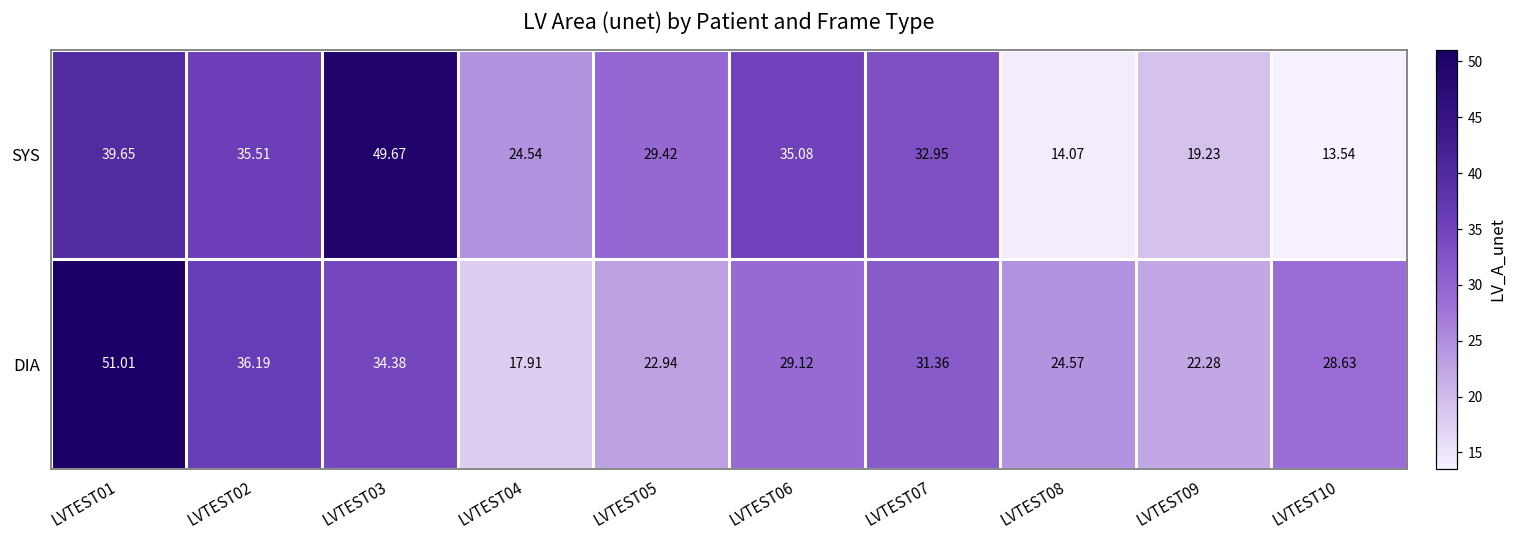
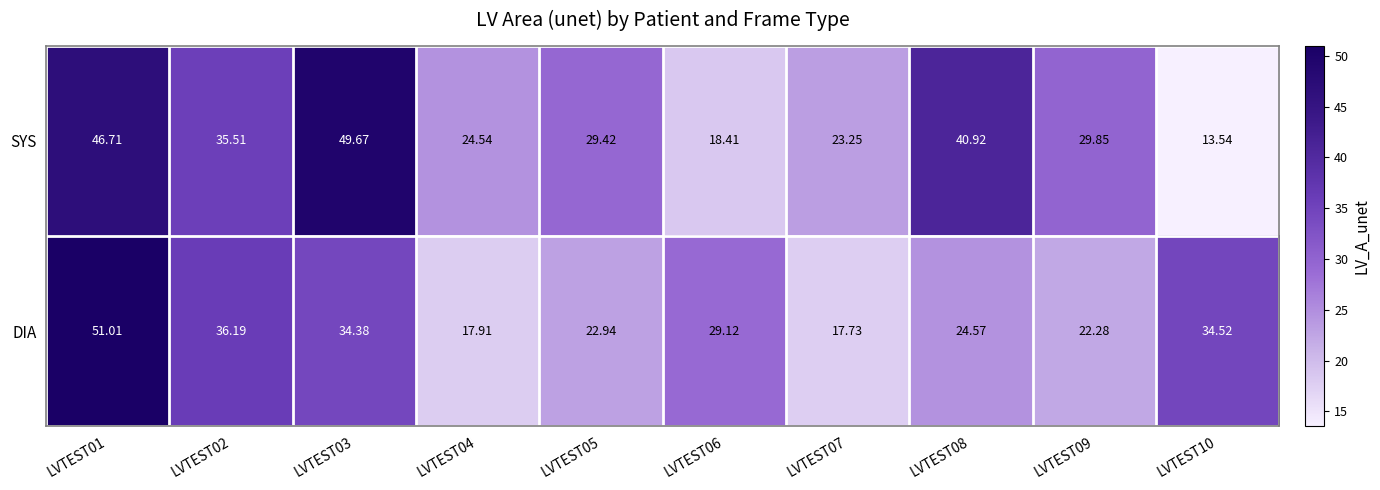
  {
    "SYS": {
-     "LVTEST01": 39.65,
+     "LVTEST01": 46.71,
      "LVTEST02": 35.51,
      "LVTEST03": 49.67,
      "LVTEST04": 24.54,
      "LVTEST05": 29.42,
-     "LVTEST06": 35.08,
-     "LVTEST07": 32.95,
-     "LVTEST08": 14.07,
-     "LVTEST09": 19.23,
+     "LVTEST06": 18.41,
+     "LVTEST07": 23.25,
+     "LVTEST08": 40.92,
+     "LVTEST09": 29.85,
      "LVTEST10": 13.54
    },
    "DIA": {
      "LVTEST01": 51.01,
      "LVTEST02": 36.19,
      "LVTEST03": 34.38,
      "LVTEST04": 17.91,
      "LVTEST05": 22.94,
      "LVTEST06": 29.12,
-     "LVTEST07": 31.36,
+     "LVTEST07": 17.73,
      "LVTEST08": 24.57,
      "LVTEST09": 22.28,
-     "LVTEST10": 28.63
+     "LVTEST10": 34.52
    }
  }
